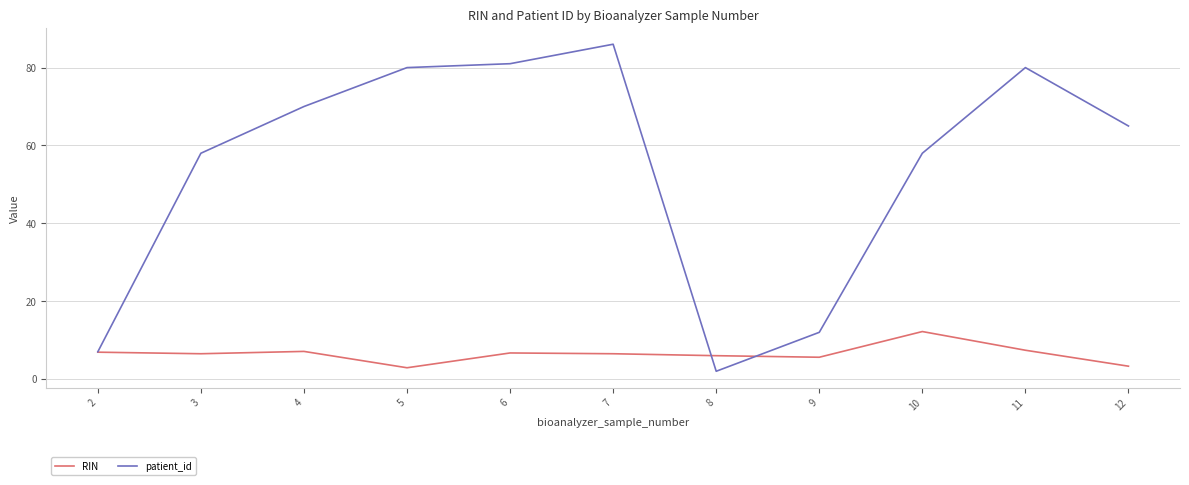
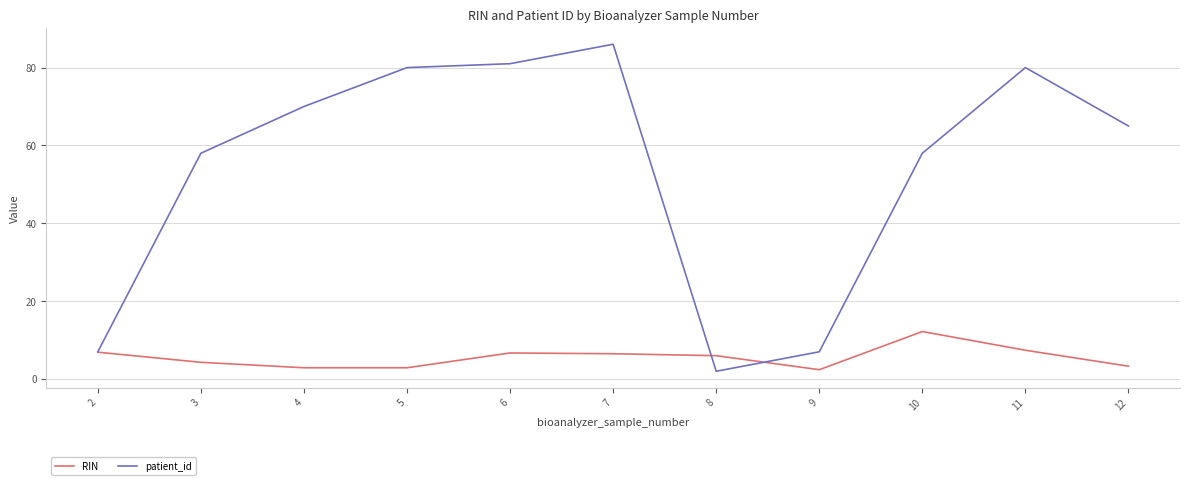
  {
    "RIN": {
-     "3": 7,
-     "4": 7,
+     "3": 4,
+     "4": 3,
      "5": 3,
      "6": 7,
      "7": 7,
      "8": 6,
-     "9": 6,
+     "9": 2,
      "10": 12,
      "11": 7,
      "12": 3
    },
    "patient_id": {
      "3": 58,
      "4": 70,
      "5": 80,
      "6": 81,
      "7": 86,
      "8": 2,
-     "9": 12,
+     "9": 7,
      "10": 58,
      "11": 80,
      "12": 65
    }
  }
